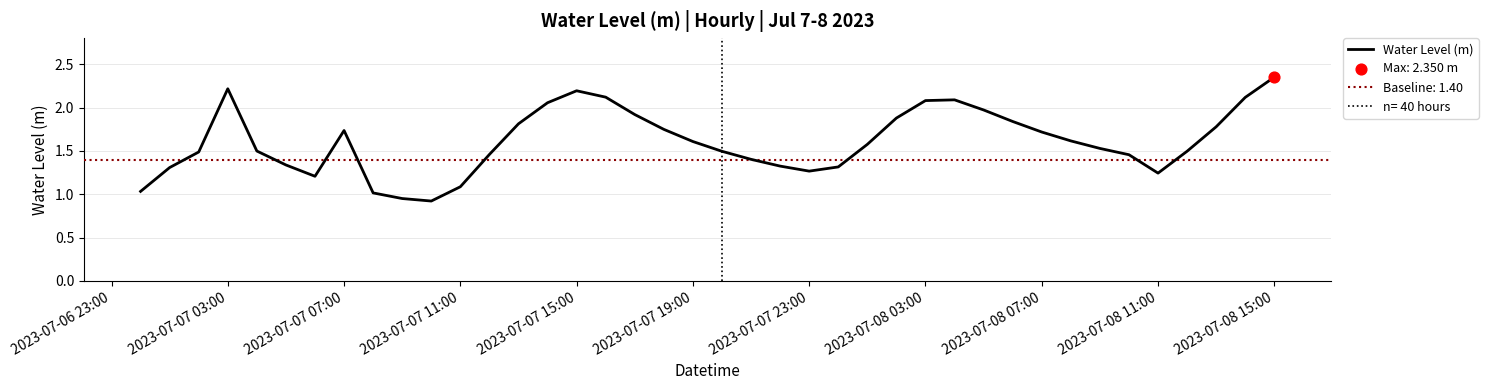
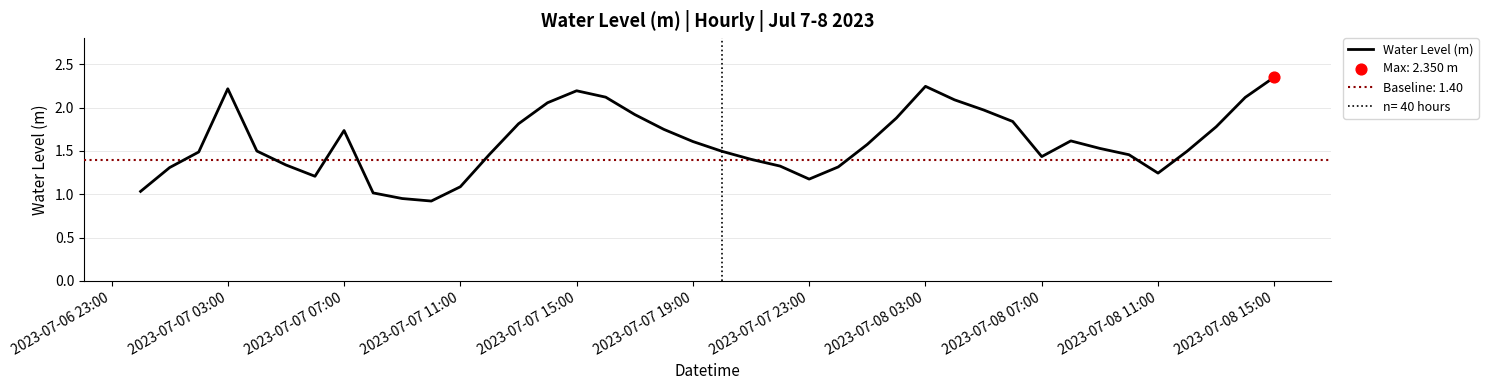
  {
    "Water Level (m)": {
      "2023-07-07 03:00": 2.2,
      "2023-07-07 07:00": 1.7,
      "2023-07-07 11:00": 1.1,
      "2023-07-07 15:00": 2.2,
      "2023-07-07 19:00": 1.6,
-     "2023-07-07 23:00": 1.3,
-     "2023-07-08 03:00": 2.1,
-     "2023-07-08 07:00": 1.7,
+     "2023-07-07 23:00": 1.2,
+     "2023-07-08 03:00": 2.2,
+     "2023-07-08 07:00": 1.4,
      "2023-07-08 11:00": 1.2
    }
  }
